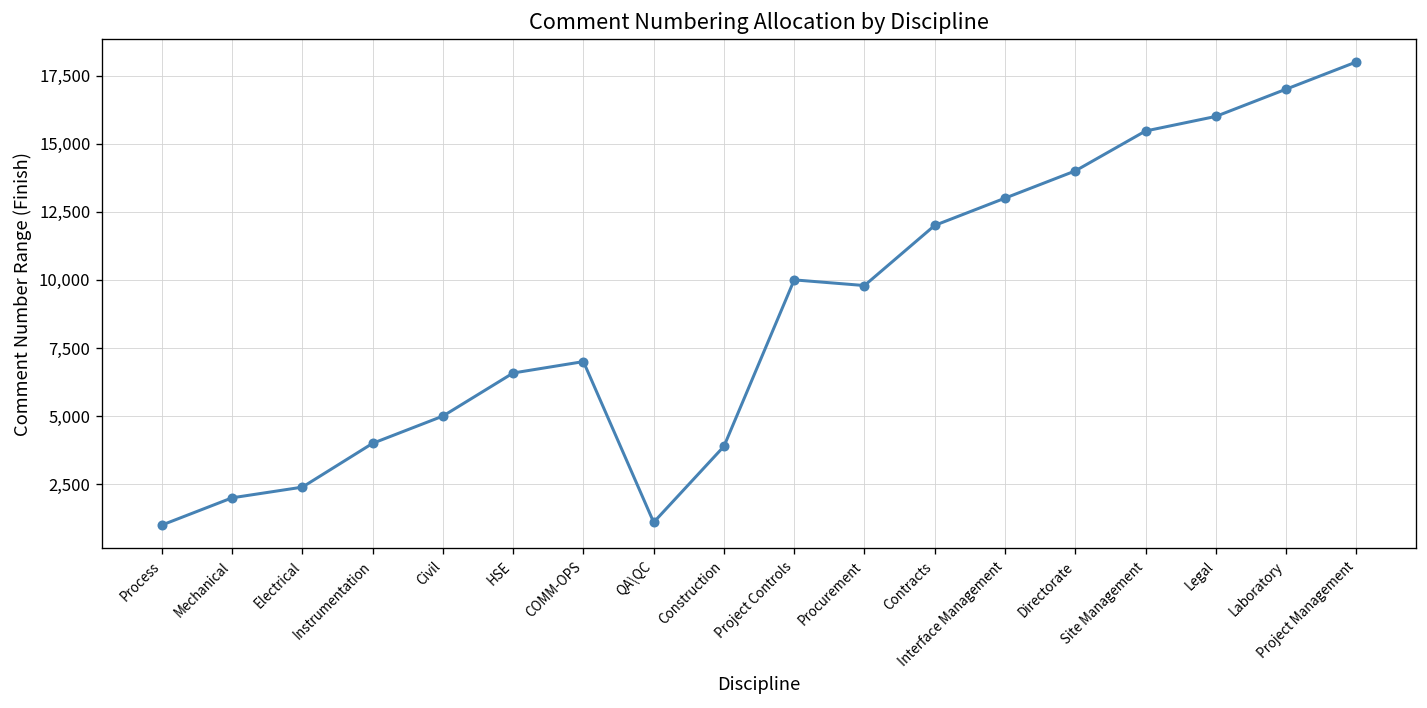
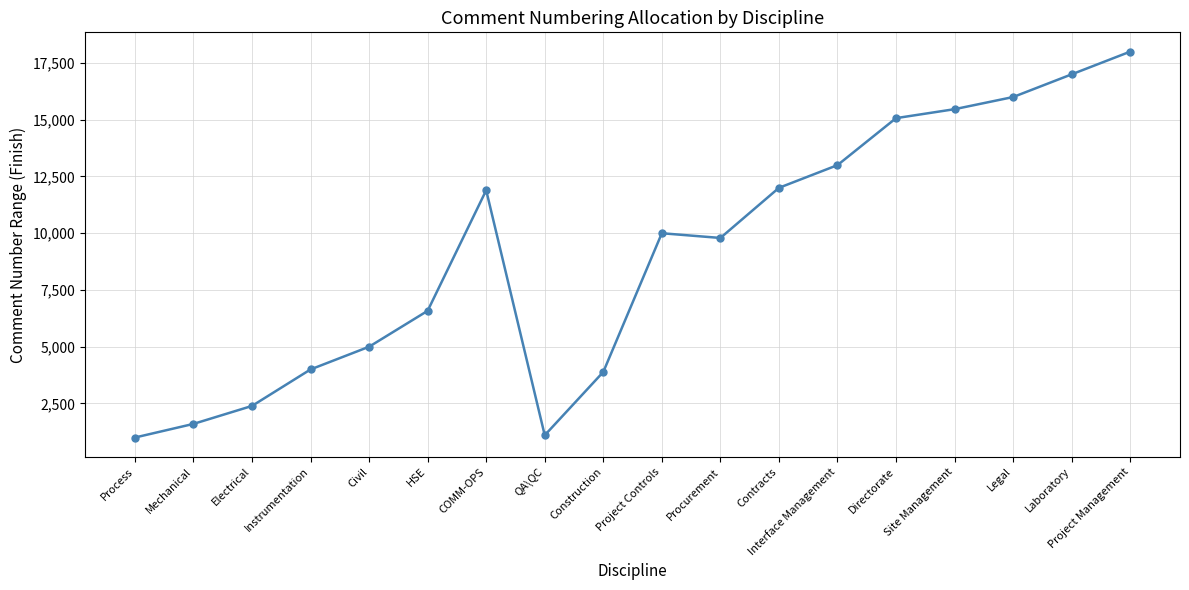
  {
    "Process": "1,000",
-   "Mechanical": "2,000",
+   "Mechanical": "1,600",
    "Electrical": "2,400",
    "Instrumentation": "4,000",
    "Civil": "5,000",
    "HSE": "6,600",
-   "COMM-OPS": "7,000",
+   "COMM-OPS": "11,900",
    "QA\\QC": "1,100",
    "Construction": "3,900",
    "Project Controls": "10,000",
    "Procurement": "9,800",
    "Contracts": "12,000",
    "Interface Management": "13,000",
-   "Directorate": "14,000",
+   "Directorate": "15,100",
    "Site Management": "15,500",
    "Legal": "16,000",
    "Laboratory": "17,000",
    "Project Management": "18,000"
  }
